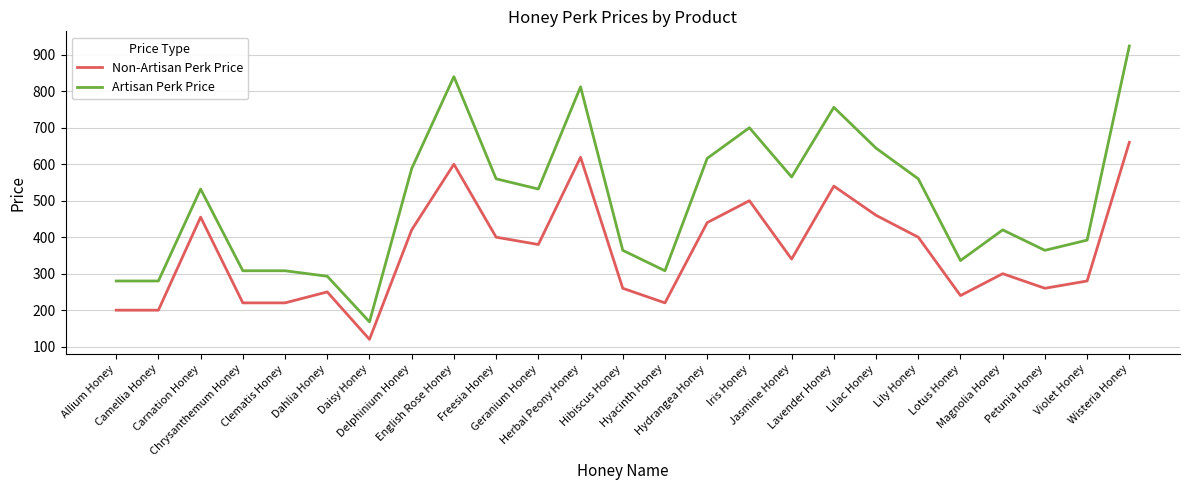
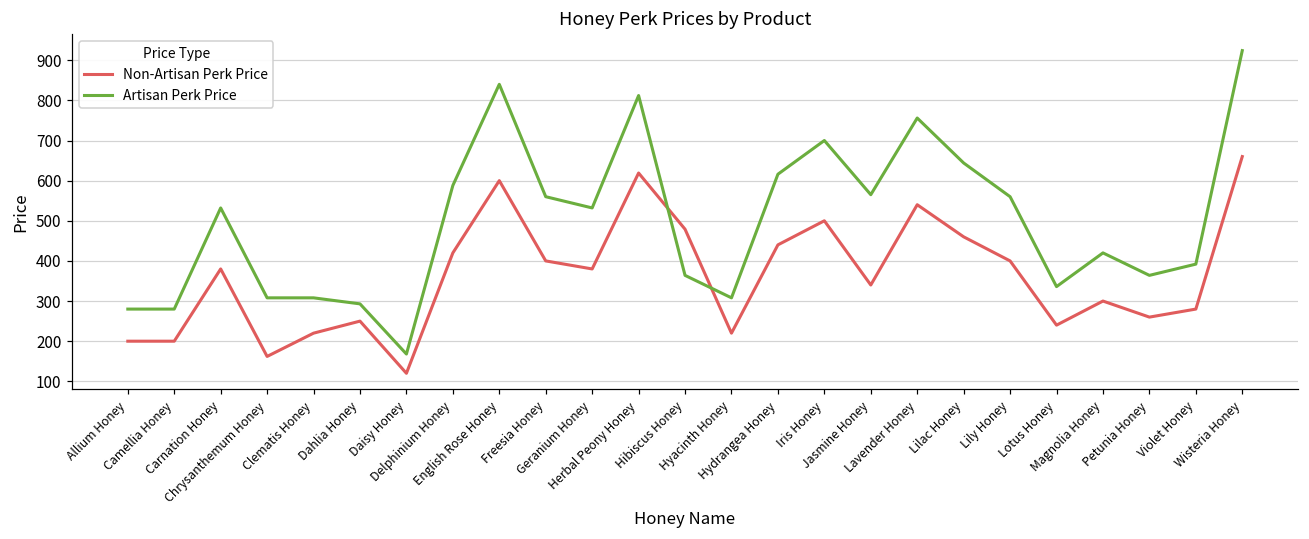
  {
    "Non-Artisan Perk Price": {
      "Allium Honey": 200,
      "Camellia Honey": 200,
-     "Carnation Honey": 460,
-     "Chrysanthemum Honey": 220,
+     "Carnation Honey": 380,
+     "Chrysanthemum Honey": 160,
      "Clematis Honey": 220,
      "Dahlia Honey": 250,
      "Daisy Honey": 120,
      "Delphinium Honey": 420,
      "English Rose Honey": 600,
      "Freesia Honey": 400,
      "Geranium Honey": 380,
      "Herbal Peony Honey": 620,
-     "Hibiscus Honey": 260,
+     "Hibiscus Honey": 480,
      "Hyacinth Honey": 220,
      "Hydrangea Honey": 440,
      "Iris Honey": 500,
      "Jasmine Honey": 340,
      "Lavender Honey": 540,
      "Lilac Honey": 460,
      "Lily Honey": 400,
      "Lotus Honey": 240,
      "Magnolia Honey": 300,
      "Petunia Honey": 260,
      "Violet Honey": 280,
      "Wisteria Honey": 660
    },
    "Artisan Perk Price": {
      "Allium Honey": 280,
      "Camellia Honey": 280,
      "Carnation Honey": 530,
      "Chrysanthemum Honey": 310,
      "Clematis Honey": 310,
      "Dahlia Honey": 290,
      "Daisy Honey": 170,
      "Delphinium Honey": 590,
      "English Rose Honey": 840,
      "Freesia Honey": 560,
      "Geranium Honey": 530,
      "Herbal Peony Honey": 810,
      "Hibiscus Honey": 360,
      "Hyacinth Honey": 310,
      "Hydrangea Honey": 620,
      "Iris Honey": 700,
      "Jasmine Honey": 570,
      "Lavender Honey": 760,
      "Lilac Honey": 640,
      "Lily Honey": 560,
      "Lotus Honey": 340,
      "Magnolia Honey": 420,
      "Petunia Honey": 360,
      "Violet Honey": 390,
      "Wisteria Honey": 920
    }
  }
